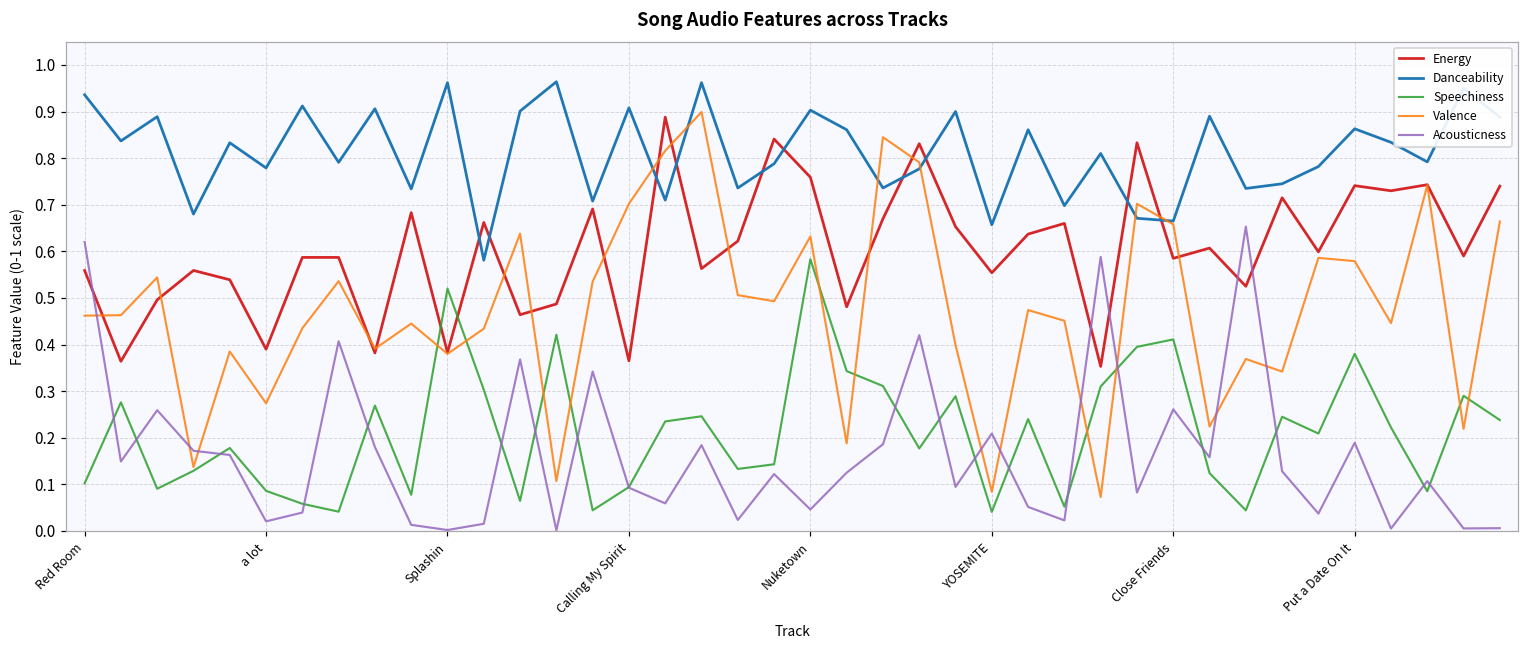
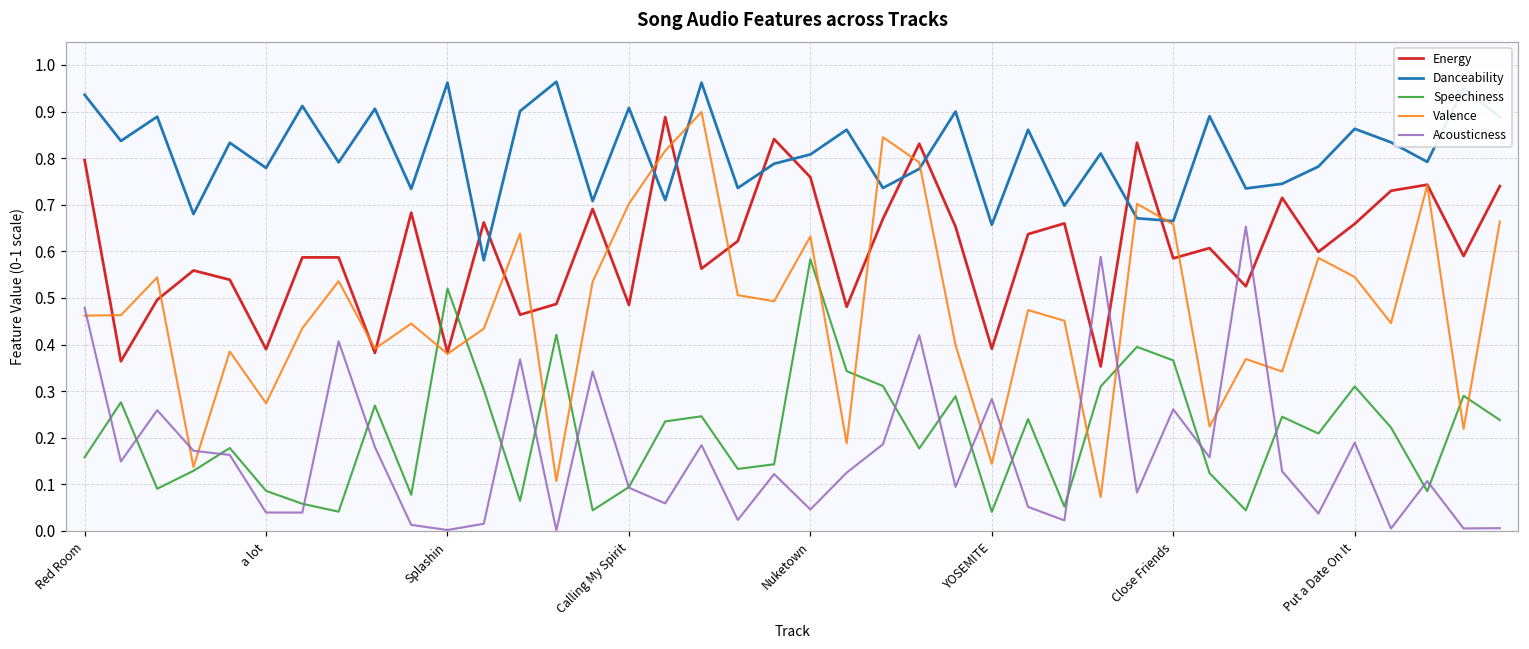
  {
    "Energy": {
-     "Red Room": 0.56,
+     "Red Room": 0.80,
      "a lot": 0.39,
-     "Calling My Spirit": 0.37,
+     "Calling My Spirit": 0.49,
      "Nuketown": 0.76,
-     "YOSEMITE": 0.55,
+     "YOSEMITE": 0.39,
      "Close Friends": 0.59,
-     "Put a Date On It": 0.74
+     "Put a Date On It": 0.66
    },
    "Danceability": {
      "Red Room": 0.94,
      "a lot": 0.78,
      "Splashin": 0.96,
      "Calling My Spirit": 0.91,
-     "Nuketown": 0.90,
+     "Nuketown": 0.81,
      "YOSEMITE": 0.66,
      "Close Friends": 0.67,
      "Put a Date On It": 0.86
    },
    "Speechiness": {
-     "Red Room": 0.10,
+     "Red Room": 0.16,
      "a lot": 0.09,
      "Splashin": 0.52,
      "Nuketown": 0.58,
      "YOSEMITE": 0.04,
-     "Close Friends": 0.41,
-     "Put a Date On It": 0.38
+     "Close Friends": 0.37,
+     "Put a Date On It": 0.31
    },
    "Valence": {
      "Red Room": 0.46,
      "a lot": 0.27,
      "Calling My Spirit": 0.70,
      "Nuketown": 0.63,
-     "YOSEMITE": 0.08,
+     "YOSEMITE": 0.14,
      "Close Friends": 0.66,
-     "Put a Date On It": 0.58
+     "Put a Date On It": 0.55
    },
    "Acousticness": {
-     "Red Room": 0.62,
-     "a lot": 0.02,
+     "Red Room": 0.48,
+     "a lot": 0.04,
      "Splashin": 0.00,
      "Nuketown": 0.05,
-     "YOSEMITE": 0.21,
+     "YOSEMITE": 0.28,
      "Close Friends": 0.26,
      "Put a Date On It": 0.19
    }
  }
